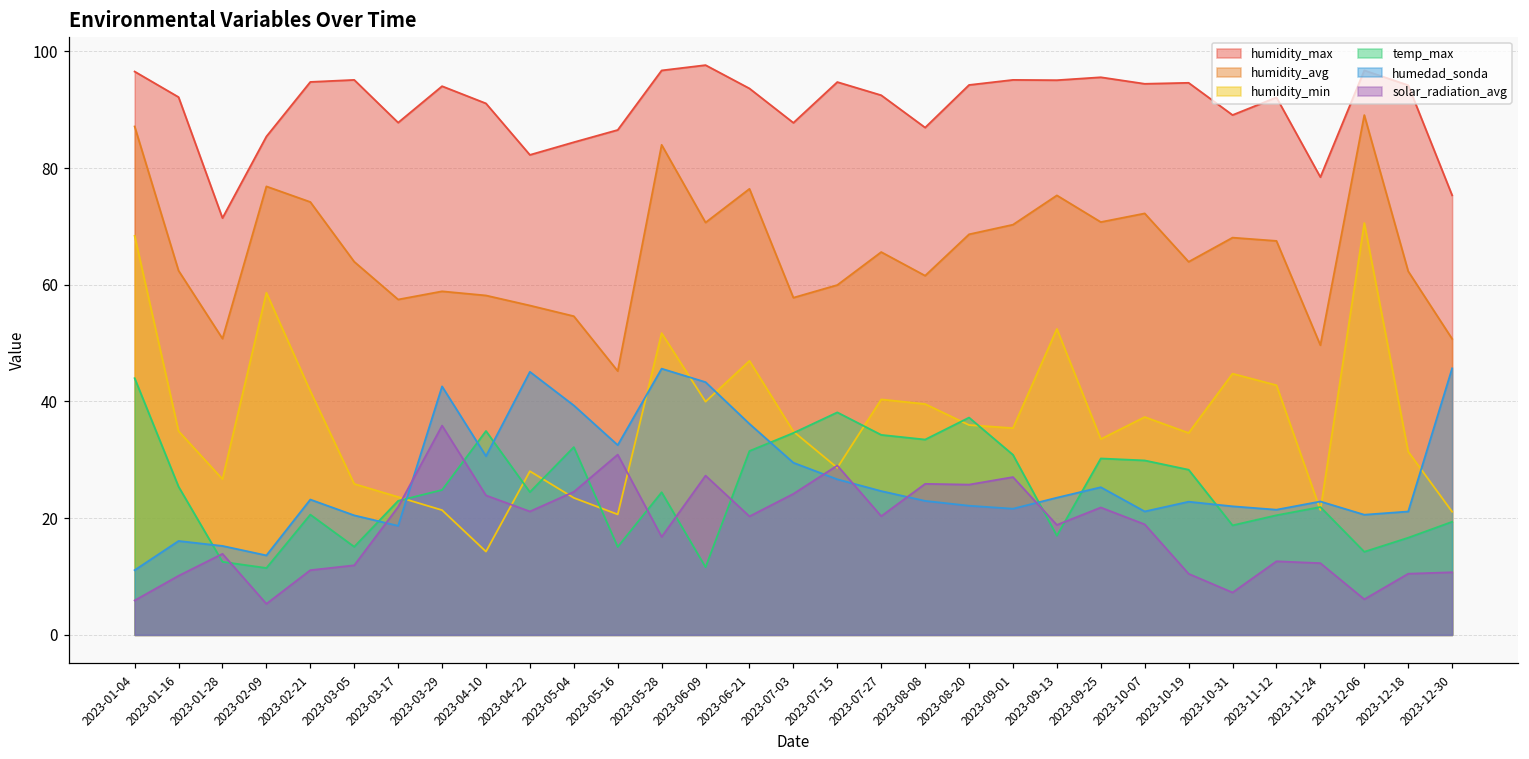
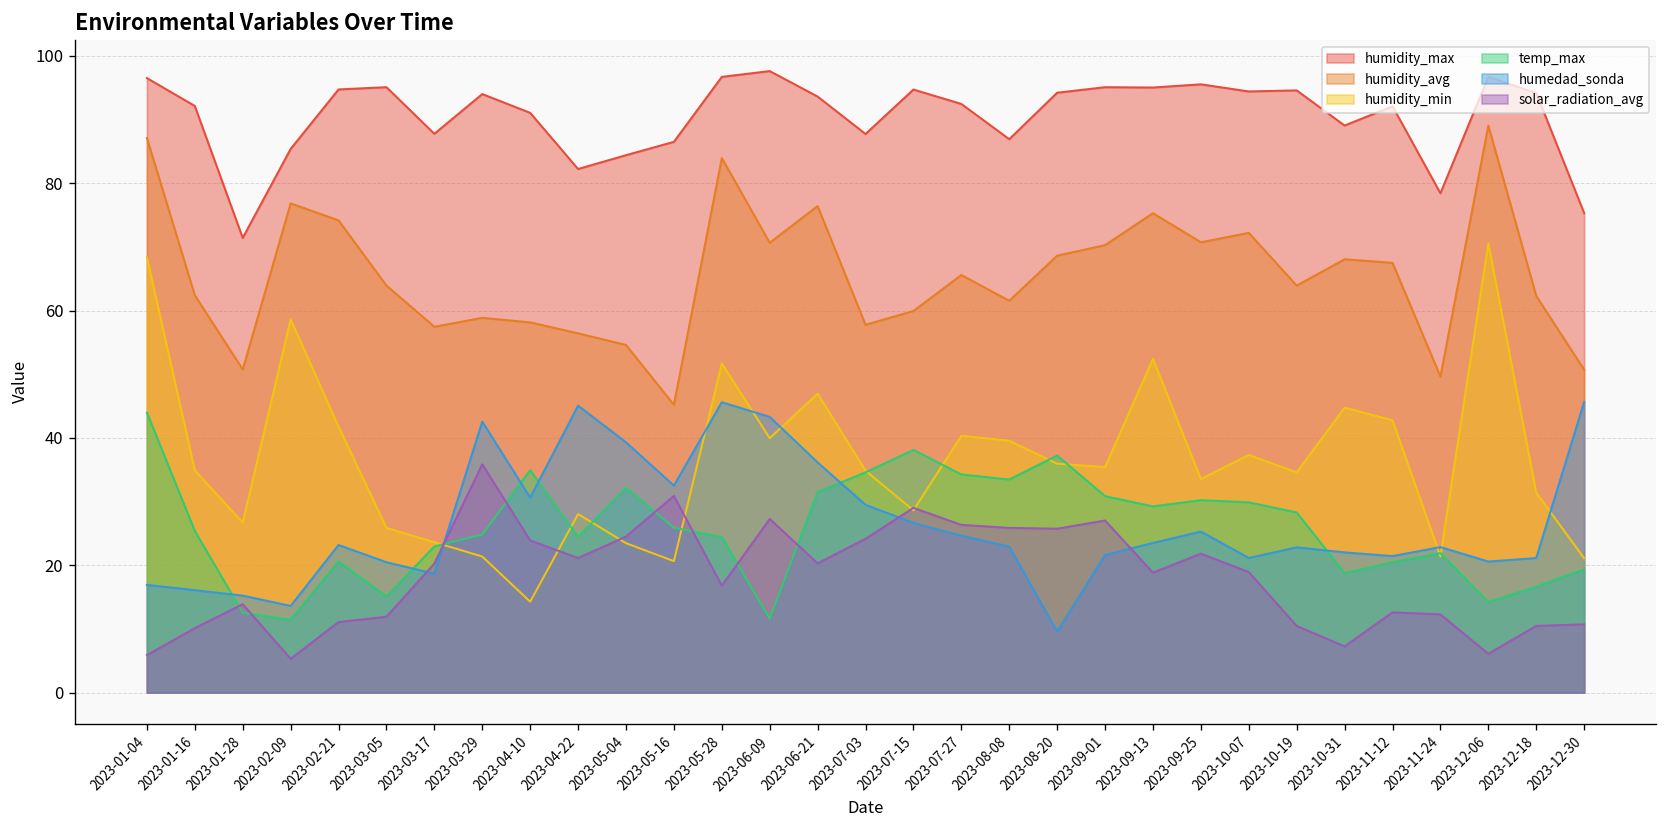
  {
    "temp_max": {
      "2023-01-04": 44,
      "2023-01-16": 25,
      "2023-01-28": 13,
      "2023-02-09": 11,
      "2023-02-21": 21,
      "2023-03-05": 15,
      "2023-03-17": 23,
      "2023-03-29": 25,
      "2023-04-10": 35,
      "2023-04-22": 24,
      "2023-05-04": 32,
-     "2023-05-16": 15,
+     "2023-05-16": 26,
      "2023-05-28": 24,
      "2023-06-09": 12,
      "2023-06-21": 32,
      "2023-07-15": 38,
      "2023-07-27": 34,
      "2023-08-08": 33,
      "2023-08-20": 37,
      "2023-09-01": 31,
-     "2023-09-13": 17,
+     "2023-09-13": 29,
      "2023-09-25": 30,
      "2023-10-07": 30,
      "2023-10-19": 28,
      "2023-10-31": 19,
      "2023-11-12": 21,
      "2023-11-24": 22,
      "2023-12-06": 14,
      "2023-12-18": 17,
      "2023-12-30": 19
    },
    "humedad_sonda": {
-     "2023-01-04": 11,
+     "2023-01-04": 17,
      "2023-01-16": 16,
      "2023-01-28": 15,
      "2023-02-09": 14,
      "2023-02-21": 23,
      "2023-03-05": 20,
      "2023-03-17": 19,
      "2023-03-29": 43,
      "2023-04-10": 31,
      "2023-04-22": 45,
      "2023-05-04": 39,
      "2023-05-16": 33,
      "2023-05-28": 46,
      "2023-06-09": 43,
      "2023-06-21": 36,
      "2023-07-03": 30,
      "2023-07-15": 27,
      "2023-07-27": 25,
      "2023-08-08": 23,
-     "2023-08-20": 22,
+     "2023-08-20": 10,
      "2023-09-01": 22,
      "2023-09-13": 24,
      "2023-09-25": 25,
      "2023-10-07": 21,
      "2023-10-19": 23,
      "2023-10-31": 22,
      "2023-11-12": 21,
      "2023-11-24": 23,
      "2023-12-06": 21,
      "2023-12-18": 21,
      "2023-12-30": 46
    },
    "solar_radiation_avg": {
      "2023-01-04": 6,
      "2023-01-16": 10,
      "2023-01-28": 14,
      "2023-02-09": 5,
      "2023-02-21": 11,
      "2023-03-05": 12,
-     "2023-03-17": 22,
+     "2023-03-17": 20,
      "2023-03-29": 36,
      "2023-04-10": 24,
      "2023-04-22": 21,
      "2023-05-04": 25,
      "2023-05-16": 31,
      "2023-05-28": 17,
      "2023-06-09": 27,
      "2023-06-21": 20,
      "2023-07-03": 24,
-     "2023-07-27": 20,
+     "2023-07-27": 26,
      "2023-08-08": 26,
      "2023-08-20": 26,
      "2023-09-01": 27,
      "2023-09-13": 19,
      "2023-09-25": 22,
      "2023-10-07": 19,
      "2023-10-19": 10,
      "2023-10-31": 7,
      "2023-11-12": 13,
      "2023-11-24": 12,
      "2023-12-06": 6,
      "2023-12-18": 10,
      "2023-12-30": 11
    }
  }
